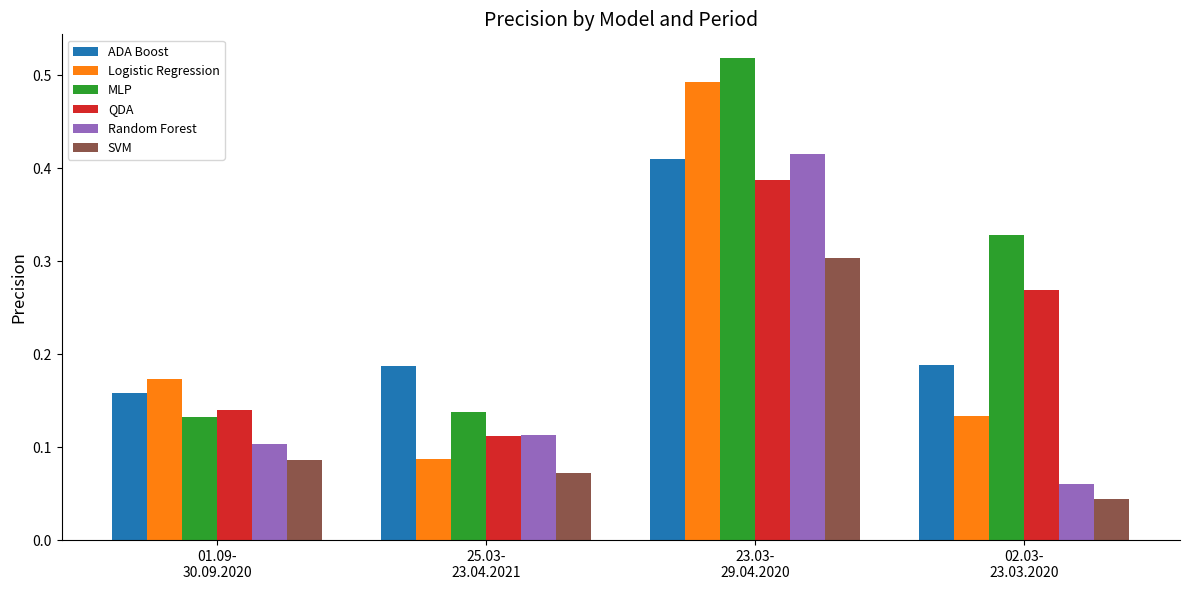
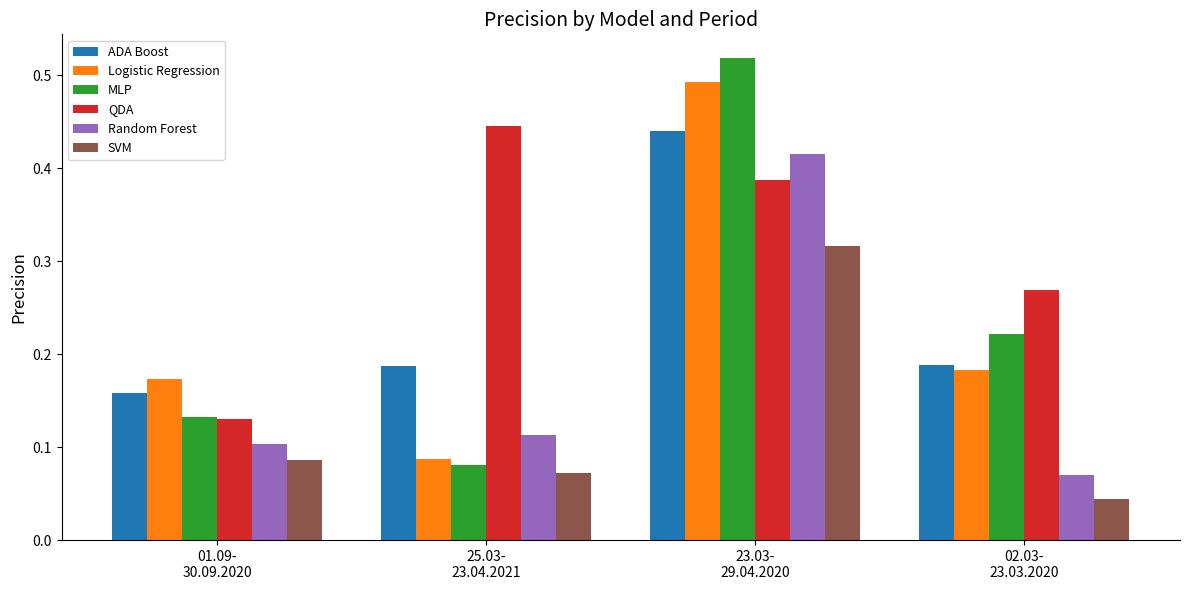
  {
    "ADA Boost": {
      "01.09- 30.09.2020": 0.16,
      "25.03- 23.04.2021": 0.19,
-     "23.03- 29.04.2020": 0.41,
+     "23.03- 29.04.2020": 0.44,
      "02.03- 23.03.2020": 0.19
    },
    "Logistic Regression": {
      "01.09- 30.09.2020": 0.17,
      "25.03- 23.04.2021": 0.09,
      "23.03- 29.04.2020": 0.49,
-     "02.03- 23.03.2020": 0.13
+     "02.03- 23.03.2020": 0.18
    },
    "MLP": {
      "01.09- 30.09.2020": 0.13,
-     "25.03- 23.04.2021": 0.14,
+     "25.03- 23.04.2021": 0.08,
      "23.03- 29.04.2020": 0.52,
-     "02.03- 23.03.2020": 0.33
+     "02.03- 23.03.2020": 0.22
    },
    "QDA": {
-     "01.09- 30.09.2020": 0.14,
-     "25.03- 23.04.2021": 0.11,
+     "01.09- 30.09.2020": 0.13,
+     "25.03- 23.04.2021": 0.45,
      "23.03- 29.04.2020": 0.39,
      "02.03- 23.03.2020": 0.27
    },
    "Random Forest": {
      "01.09- 30.09.2020": 0.10,
      "25.03- 23.04.2021": 0.11,
      "23.03- 29.04.2020": 0.42,
-     "02.03- 23.03.2020": 0.06
+     "02.03- 23.03.2020": 0.07
    },
    "SVM": {
      "01.09- 30.09.2020": 0.09,
      "25.03- 23.04.2021": 0.07,
-     "23.03- 29.04.2020": 0.30,
+     "23.03- 29.04.2020": 0.32,
      "02.03- 23.03.2020": 0.04
    }
  }
